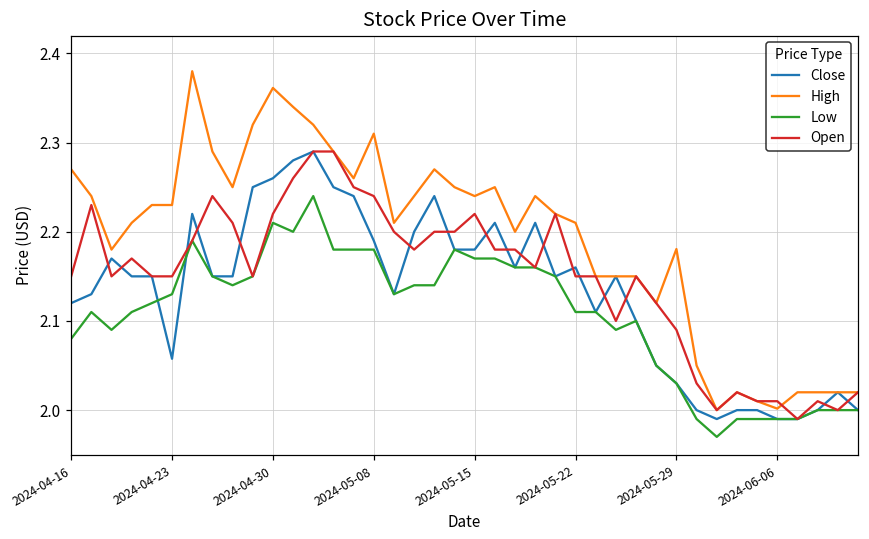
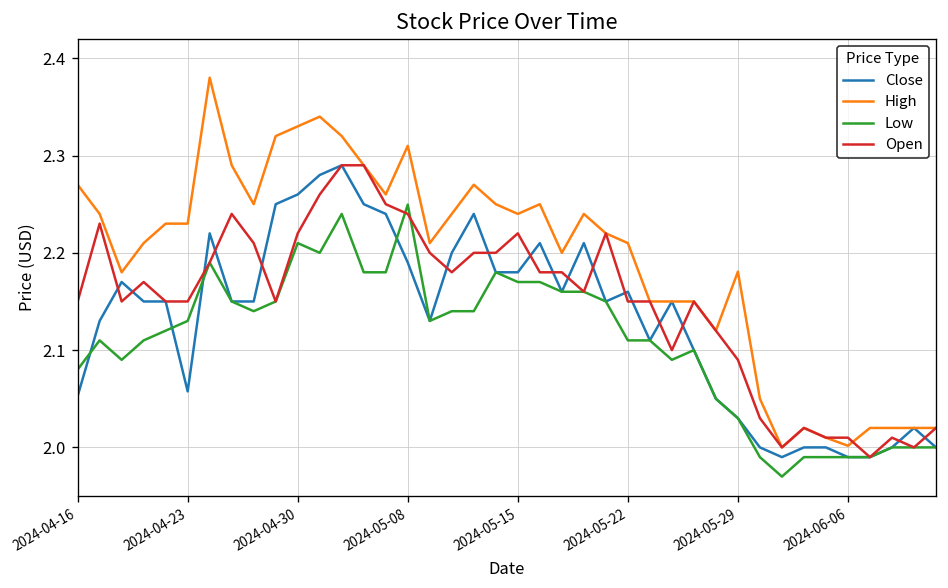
  {
    "Close": {
-     "2024-04-16": 2.12,
+     "2024-04-16": 2.05,
      "2024-04-23": 2.06,
      "2024-04-30": 2.26,
      "2024-05-08": 2.19,
      "2024-05-15": 2.18,
      "2024-05-22": 2.16
    },
    "High": {
      "2024-04-16": 2.27,
      "2024-04-23": 2.23,
-     "2024-04-30": 2.36,
+     "2024-04-30": 2.33,
      "2024-05-08": 2.31,
      "2024-05-15": 2.24,
      "2024-05-22": 2.21,
      "2024-05-29": 2.18,
      "2024-06-06": 2.00
    },
    "Low": {
      "2024-04-16": 2.08,
      "2024-04-23": 2.13,
      "2024-04-30": 2.21,
-     "2024-05-08": 2.18,
+     "2024-05-08": 2.25,
      "2024-05-15": 2.17,
      "2024-05-22": 2.11
    },
    "Open": {
      "2024-04-16": 2.15,
      "2024-04-23": 2.15,
      "2024-04-30": 2.22,
      "2024-05-08": 2.24,
      "2024-05-15": 2.22,
      "2024-05-22": 2.15,
      "2024-05-29": 2.09,
      "2024-06-06": 2.01
    }
  }
